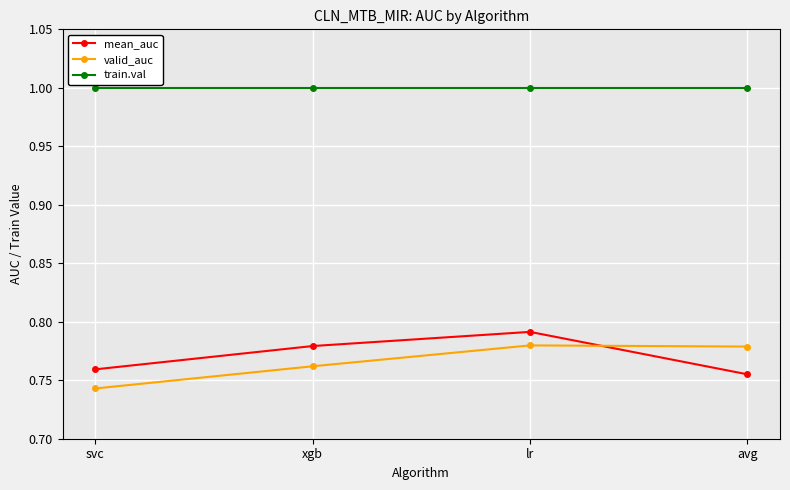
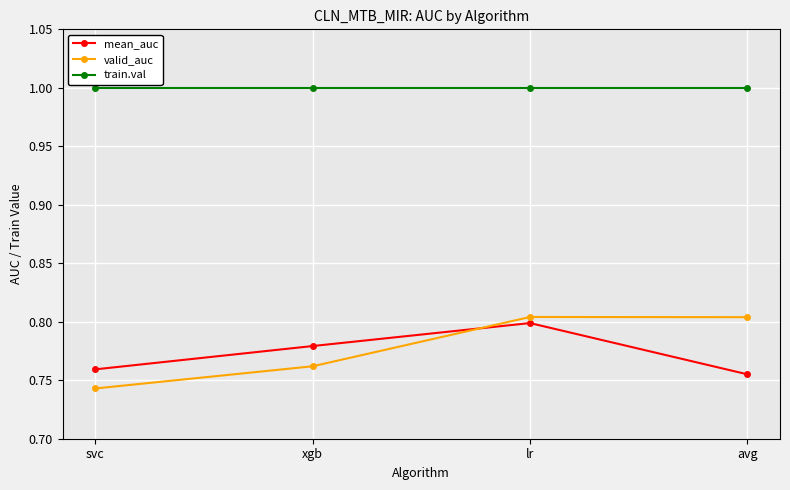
  {
    "mean_auc": {
      "svc": 0.759,
      "xgb": 0.779,
-     "lr": 0.791,
+     "lr": 0.799,
      "avg": 0.755
    },
    "valid_auc": {
      "svc": 0.743,
      "xgb": 0.762,
-     "lr": 0.780,
-     "avg": 0.779
+     "lr": 0.804,
+     "avg": 0.804
    },
    "train.val": {
      "svc": 1.000,
      "xgb": 1.000,
      "lr": 1.000,
      "avg": 1.000
    }
  }
